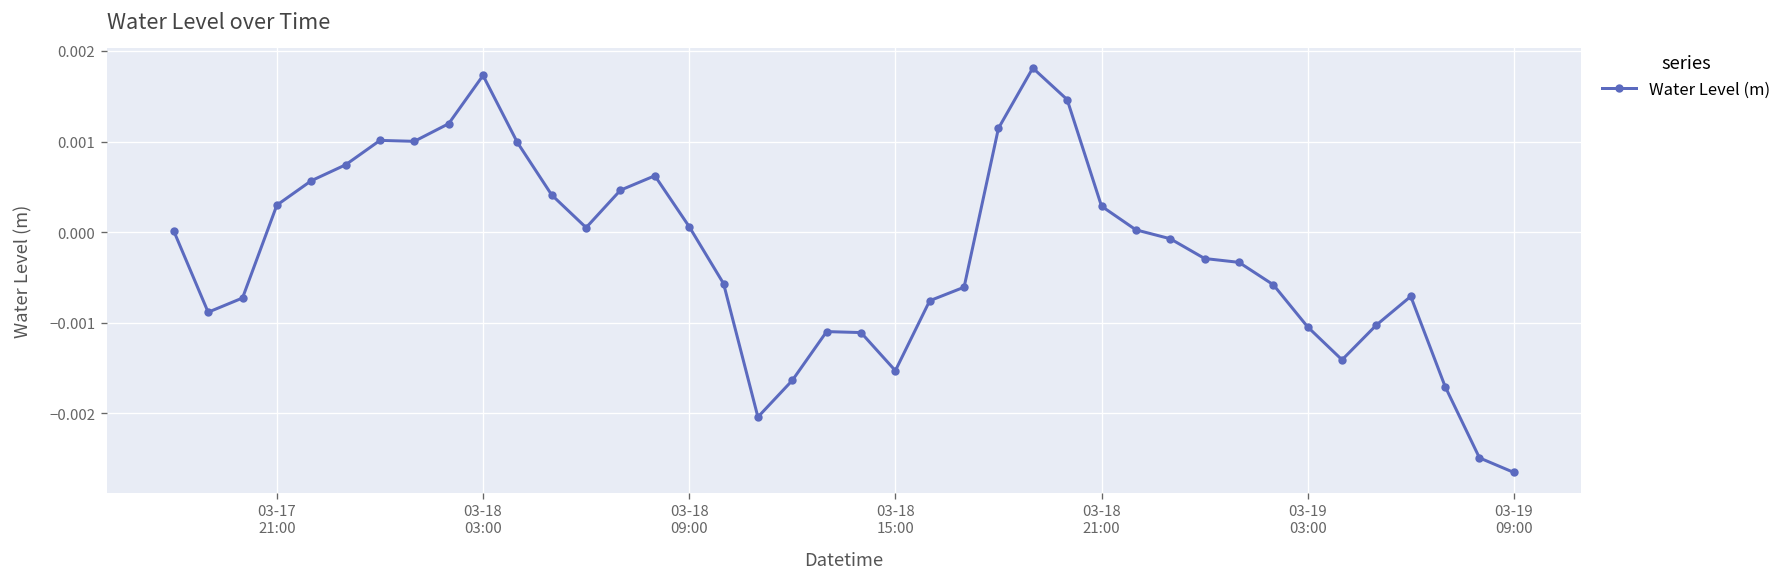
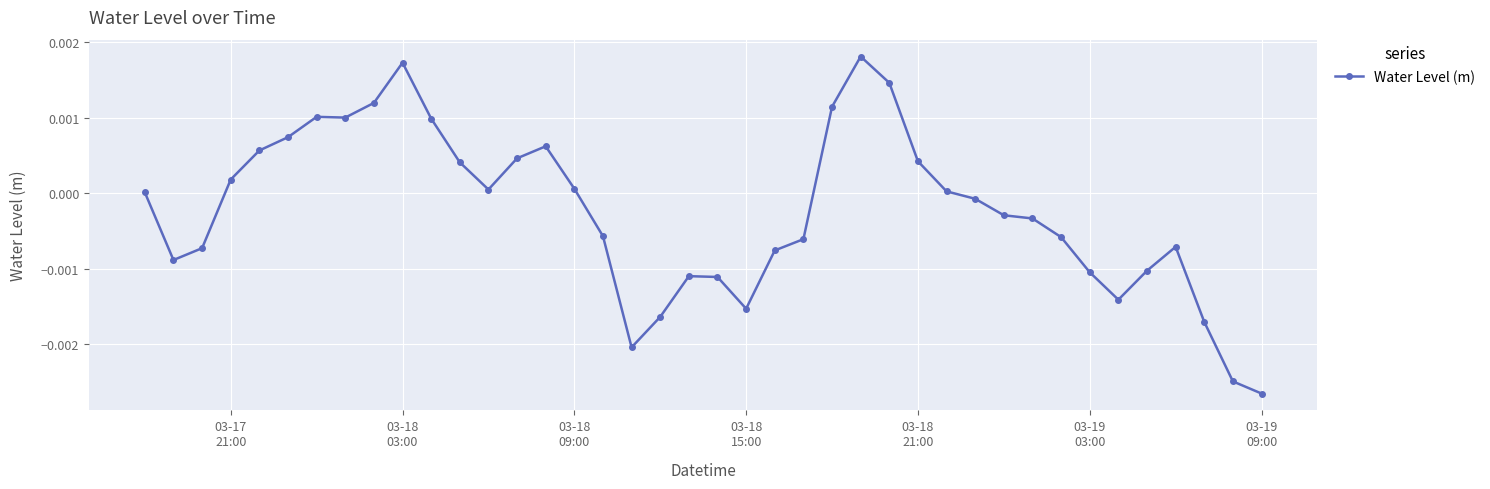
  {
-   "03-17 21:00": 0.0003,
+   "03-17 21:00": 0.0002,
    "03-18 03:00": 0.0017,
    "03-18 09:00": 0.0001,
    "03-18 15:00": -0.0015,
-   "03-18 21:00": 0.0003,
+   "03-18 21:00": 0.0004,
    "03-19 03:00": -0.0010,
    "03-19 09:00": -0.0027
  }
